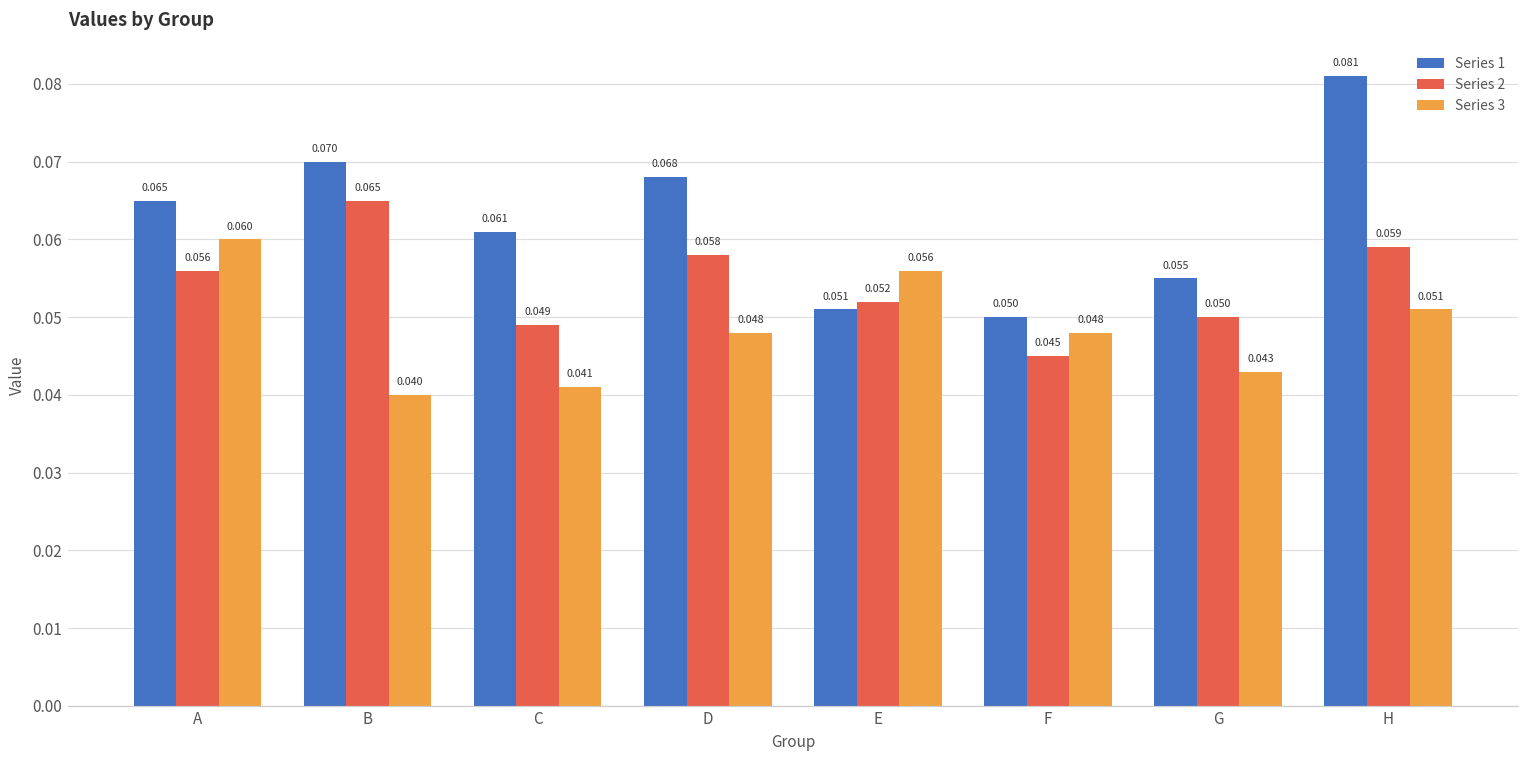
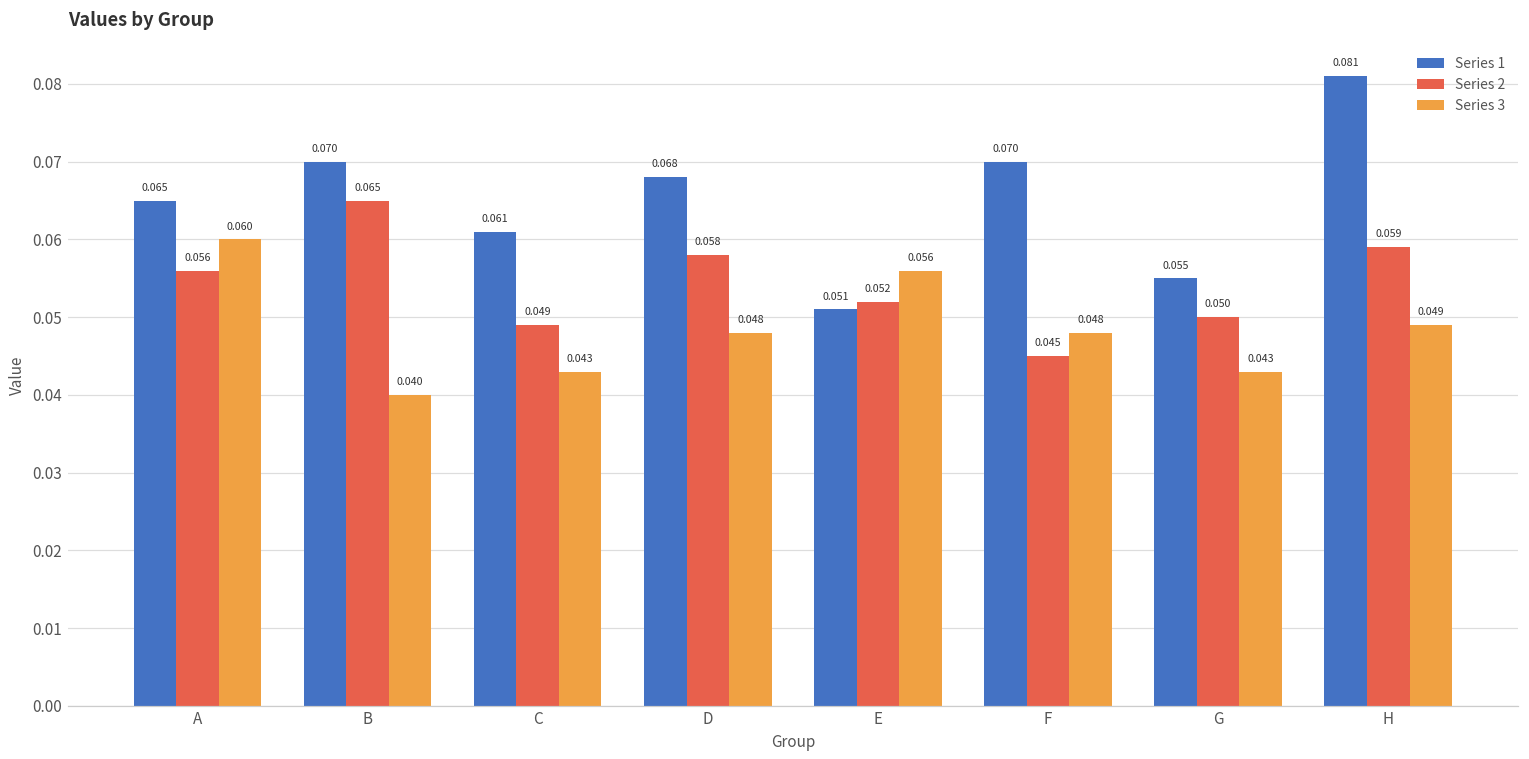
  {
    "Series 1": {
      "A": 0.065,
      "B": 0.070,
      "C": 0.061,
      "D": 0.068,
      "E": 0.051,
-     "F": 0.050,
+     "F": 0.070,
      "G": 0.055,
      "H": 0.081
    },
    "Series 2": {
      "A": 0.056,
      "B": 0.065,
      "C": 0.049,
      "D": 0.058,
      "E": 0.052,
      "F": 0.045,
      "G": 0.050,
      "H": 0.059
    },
    "Series 3": {
      "A": 0.060,
      "B": 0.040,
-     "C": 0.041,
+     "C": 0.043,
      "D": 0.048,
      "E": 0.056,
      "F": 0.048,
      "G": 0.043,
-     "H": 0.051
+     "H": 0.049
    }
  }
